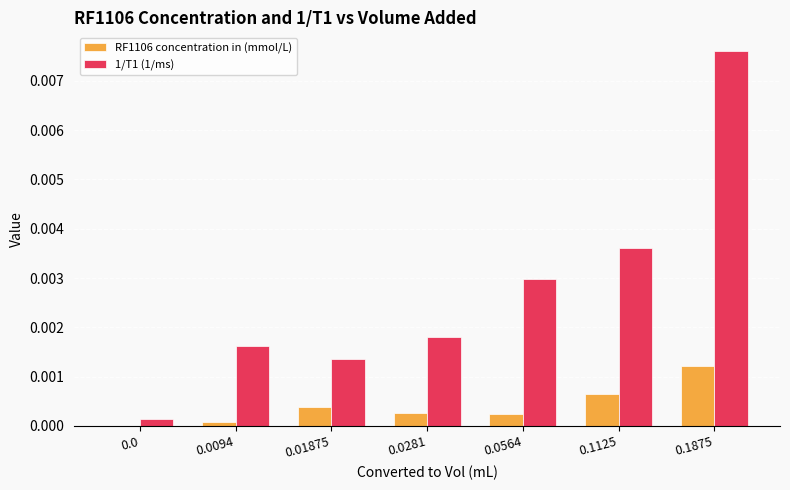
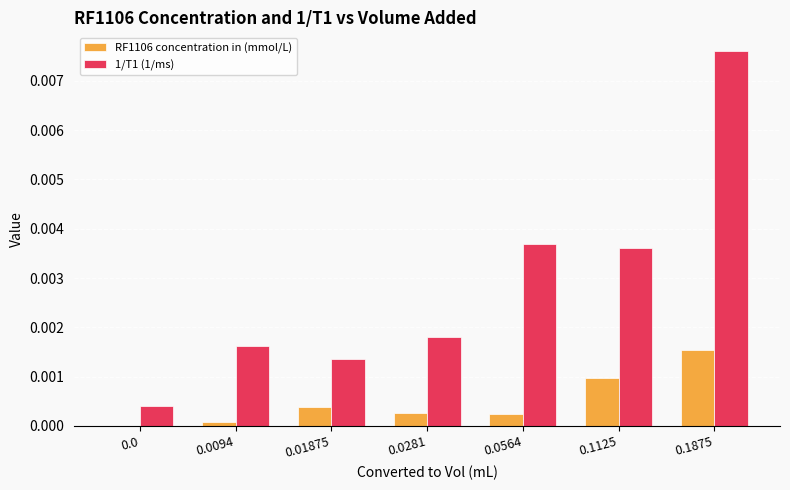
  {
    "RF1106 concentration in (mmol/L)": {
      "0.0": 0.0000,
      "0.0094": 0.0001,
      "0.01875": 0.0004,
      "0.0281": 0.0003,
      "0.0564": 0.0002,
-     "0.1125": 0.0006,
-     "0.1875": 0.0012
+     "0.1125": 0.0010,
+     "0.1875": 0.0015
    },
    "1/T1 (1/ms)": {
-     "0.0": 0.0001,
+     "0.0": 0.0004,
      "0.0094": 0.0016,
      "0.01875": 0.0014,
      "0.0281": 0.0018,
-     "0.0564": 0.0030,
+     "0.0564": 0.0037,
      "0.1125": 0.0036,
      "0.1875": 0.0076
    }
  }
